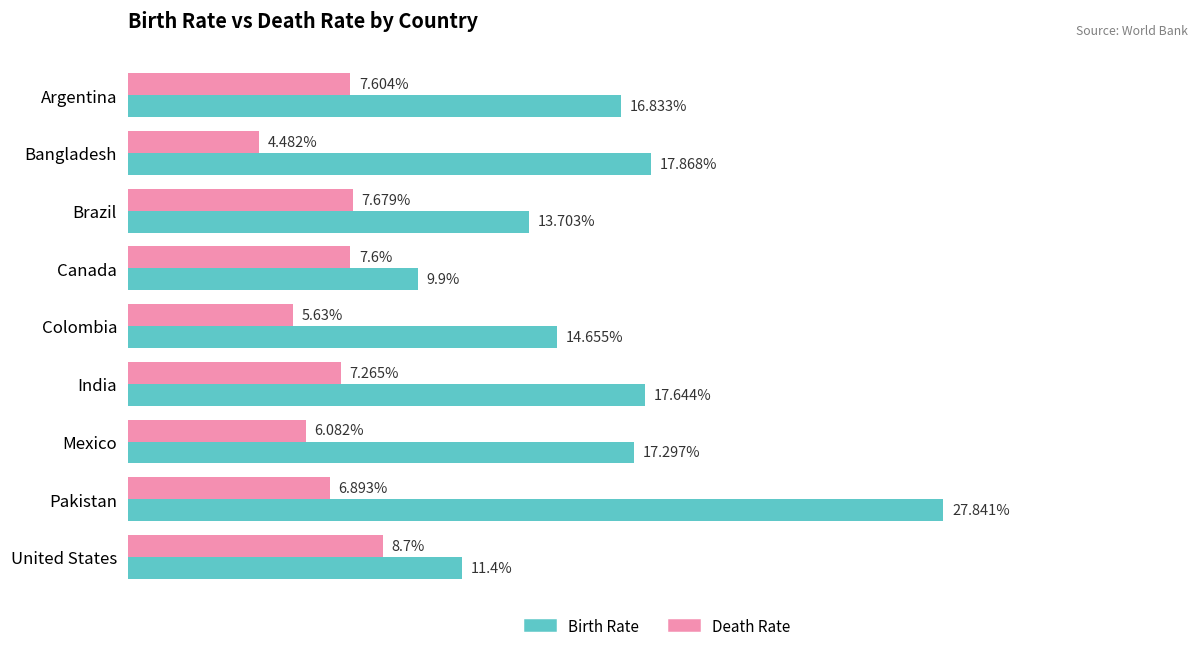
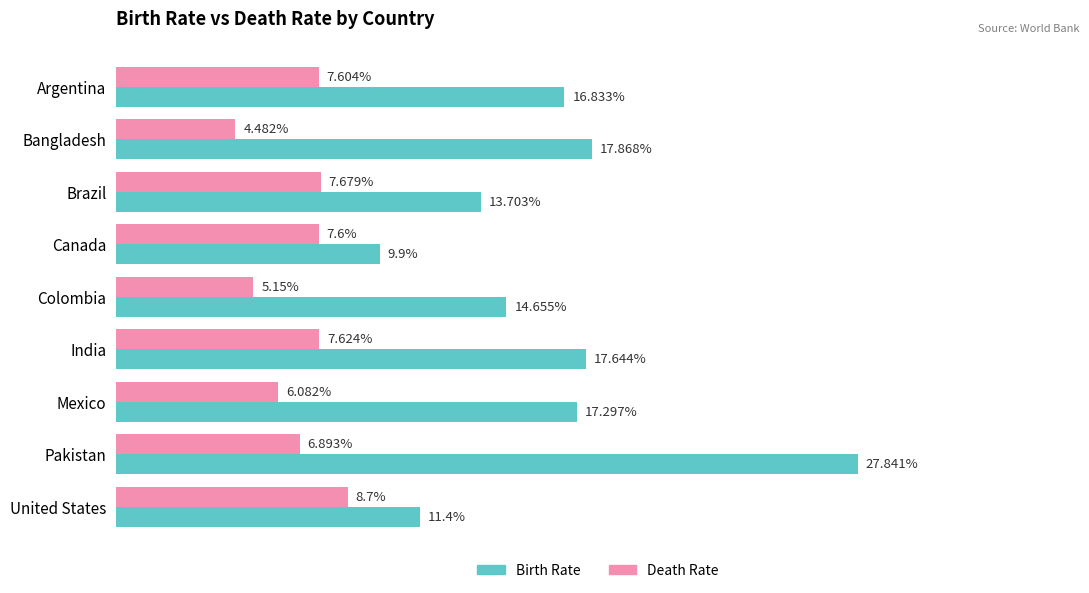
  {
    "Birth Rate": {
      "Argentina": "16.833%",
      "Bangladesh": "17.868%",
      "Brazil": "13.703%",
      "Canada": "9.9%",
      "Colombia": "14.655%",
      "India": "17.644%",
      "Mexico": "17.297%",
      "Pakistan": "27.841%",
      "United States": "11.4%"
    },
    "Death Rate": {
      "Argentina": "7.604%",
      "Bangladesh": "4.482%",
      "Brazil": "7.679%",
      "Canada": "7.6%",
-     "Colombia": "5.63%",
-     "India": "7.265%",
+     "Colombia": "5.15%",
+     "India": "7.624%",
      "Mexico": "6.082%",
      "Pakistan": "6.893%",
      "United States": "8.7%"
    }
  }
